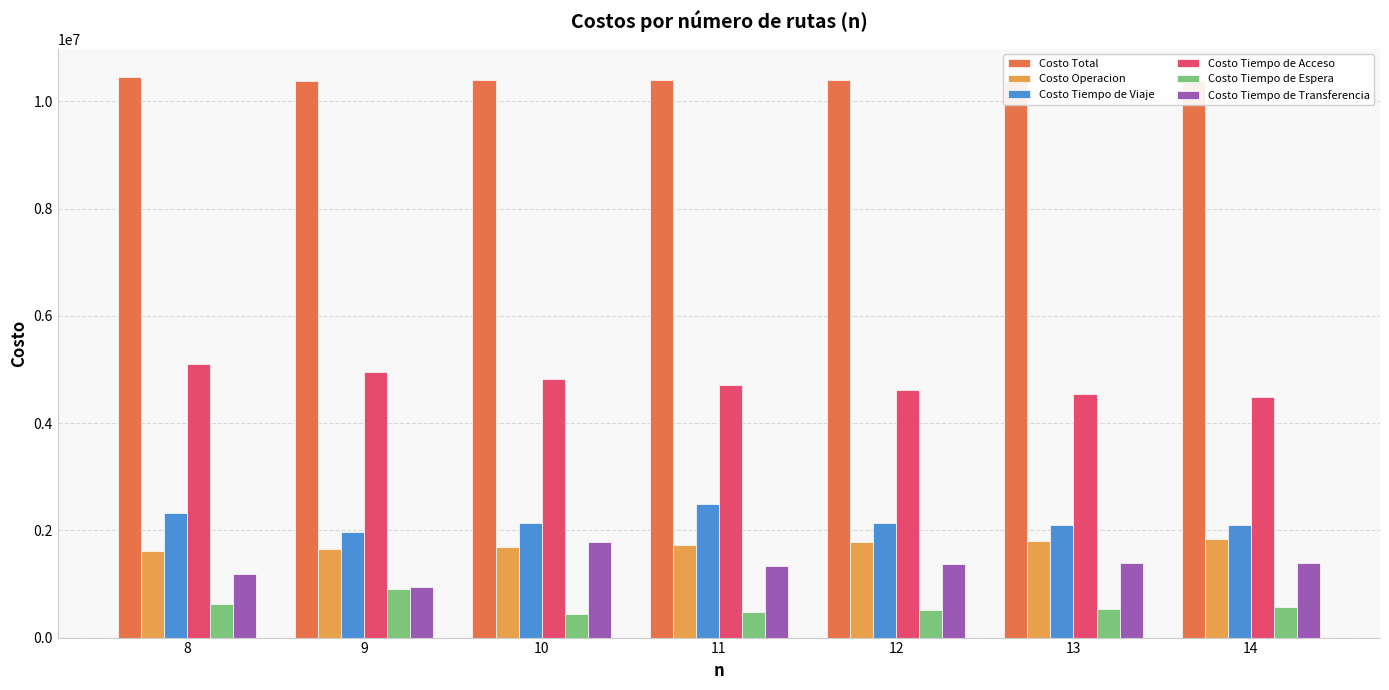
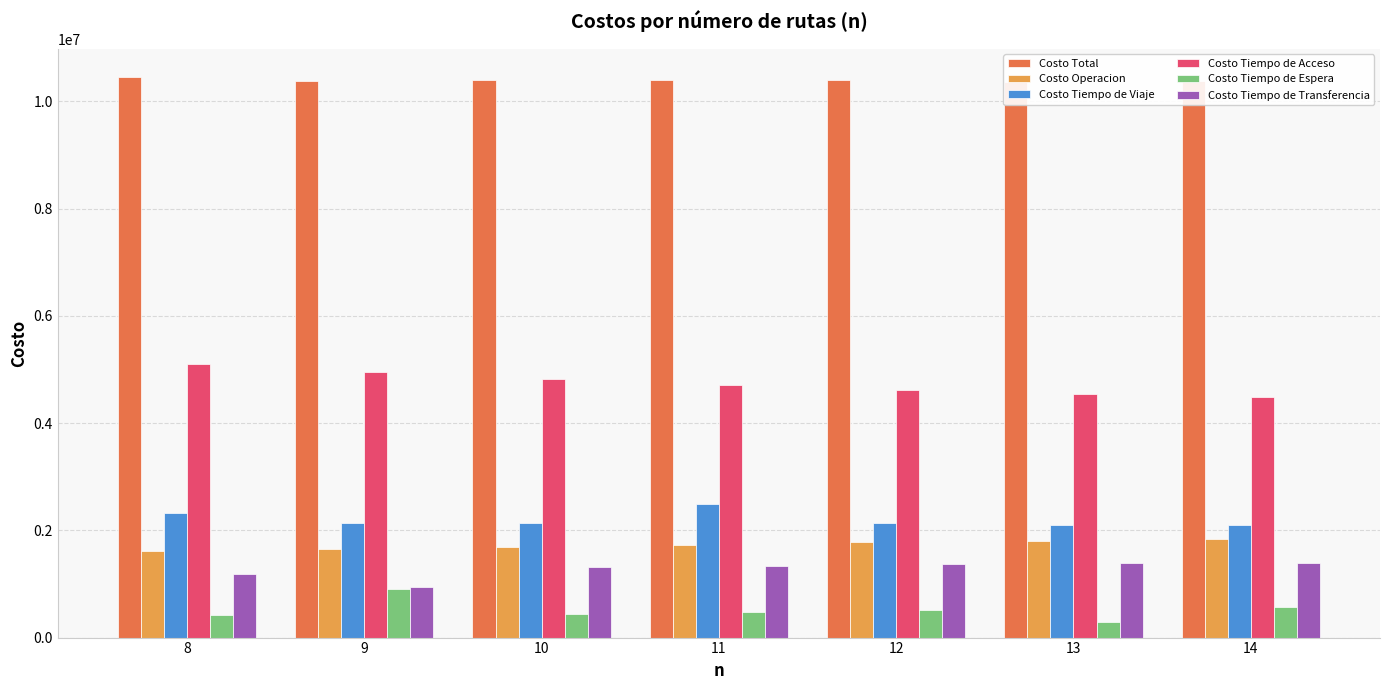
  {
    "Costo Tiempo de Viaje": {
      "8": 2300000,
-     "9": 2000000,
+     "9": 2100000,
      "10": 2100000,
      "11": 2500000,
      "12": 2100000,
      "13": 2100000,
      "14": 2100000
    },
    "Costo Tiempo de Espera": {
-     "8": 600000,
+     "8": 400000,
      "9": 900000,
      "10": 400000,
      "11": 500000,
      "12": 500000,
-     "13": 500000,
+     "13": 300000,
      "14": 600000
    },
    "Costo Tiempo de Transferencia": {
      "8": 1200000,
      "9": 900000,
-     "10": 1800000,
+     "10": 1300000,
      "11": 1300000,
      "12": 1400000,
      "13": 1400000,
      "14": 1400000
    }
  }
